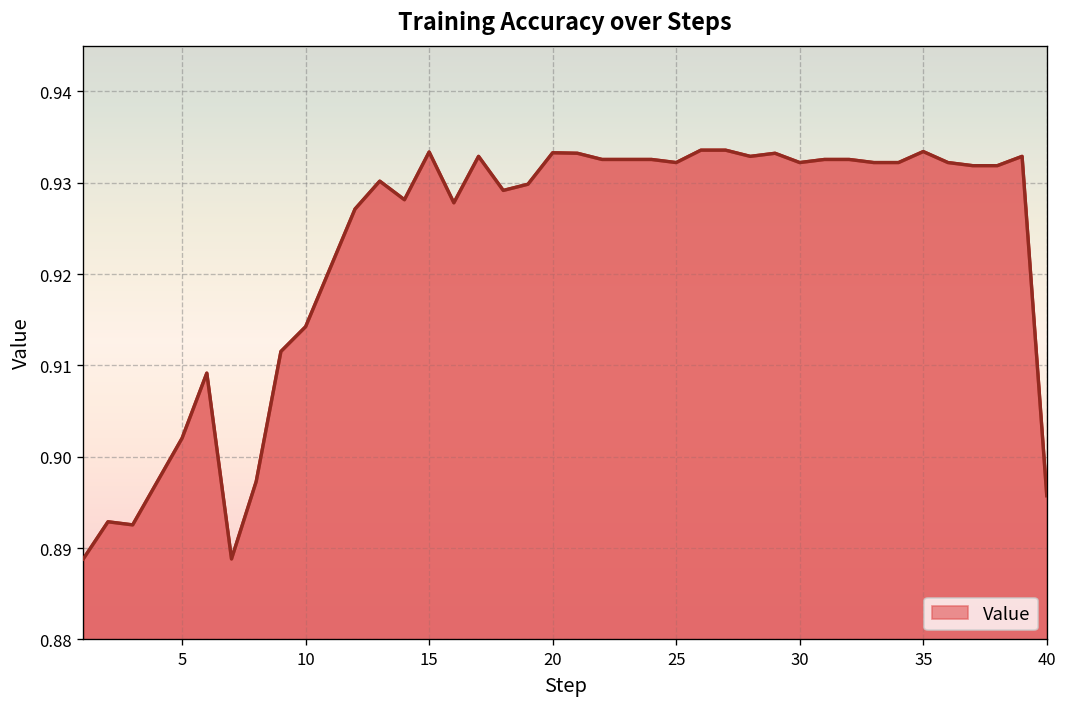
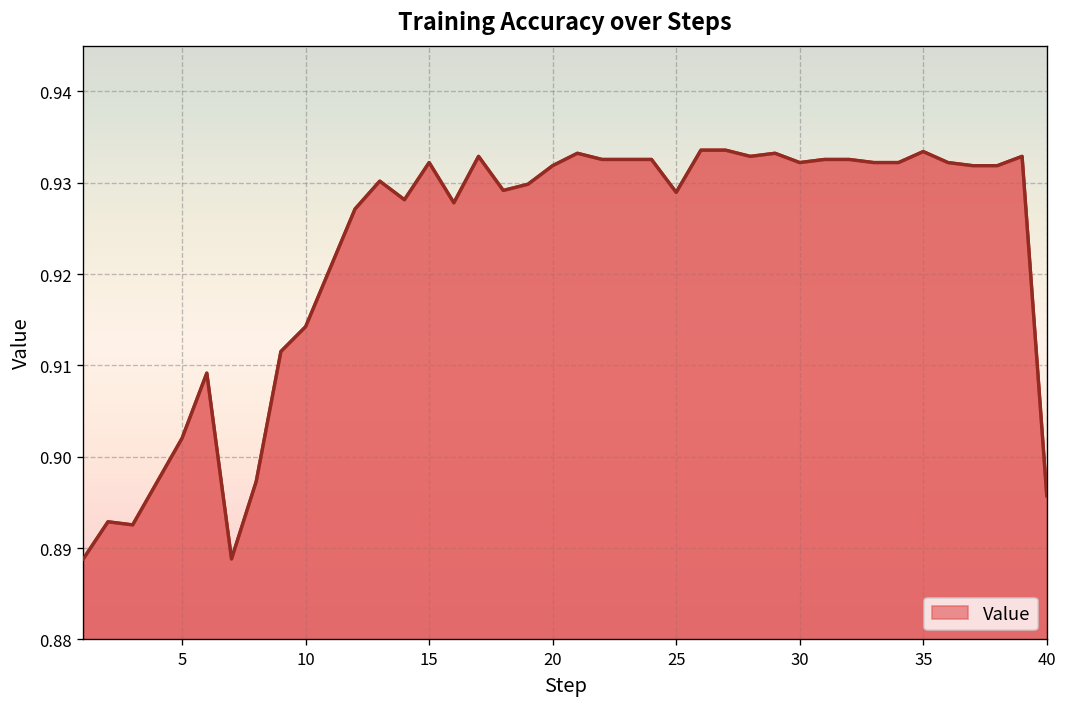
  {
    "5": 0.902,
    "10": 0.914,
-   "15": 0.933,
-   "20": 0.933,
-   "25": 0.932,
+   "15": 0.932,
+   "20": 0.932,
+   "25": 0.929,
    "30": 0.932,
    "35": 0.933,
    "40": 0.896
  }
